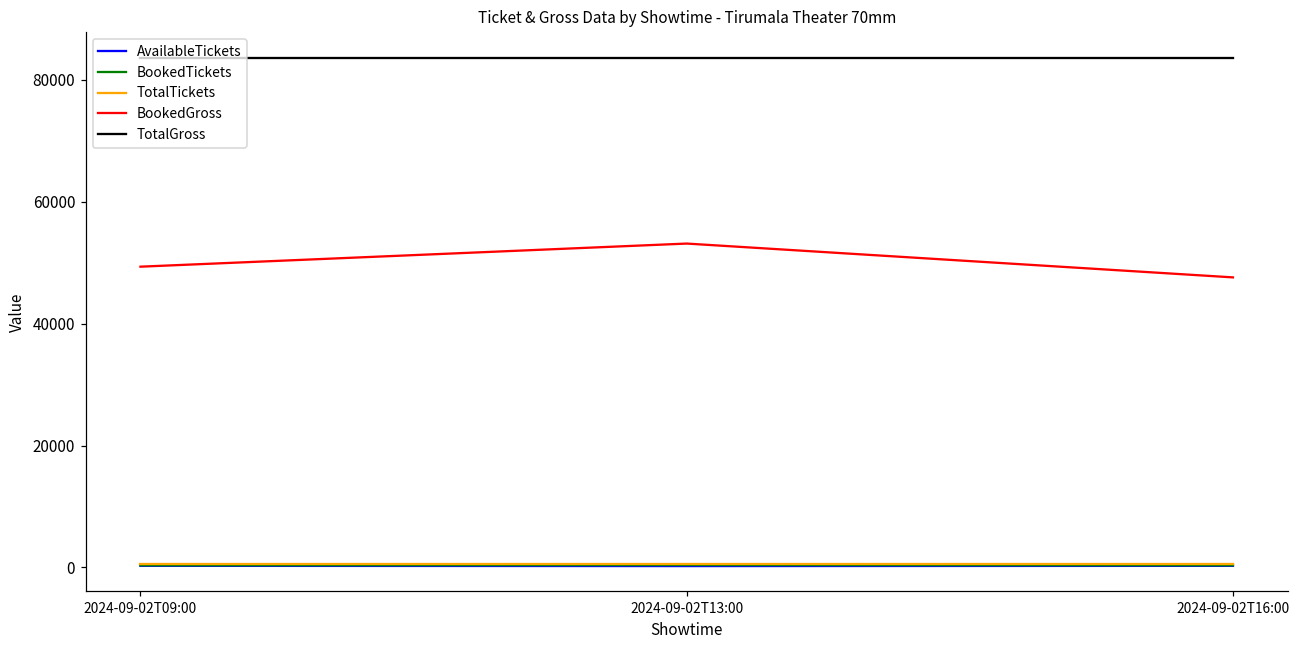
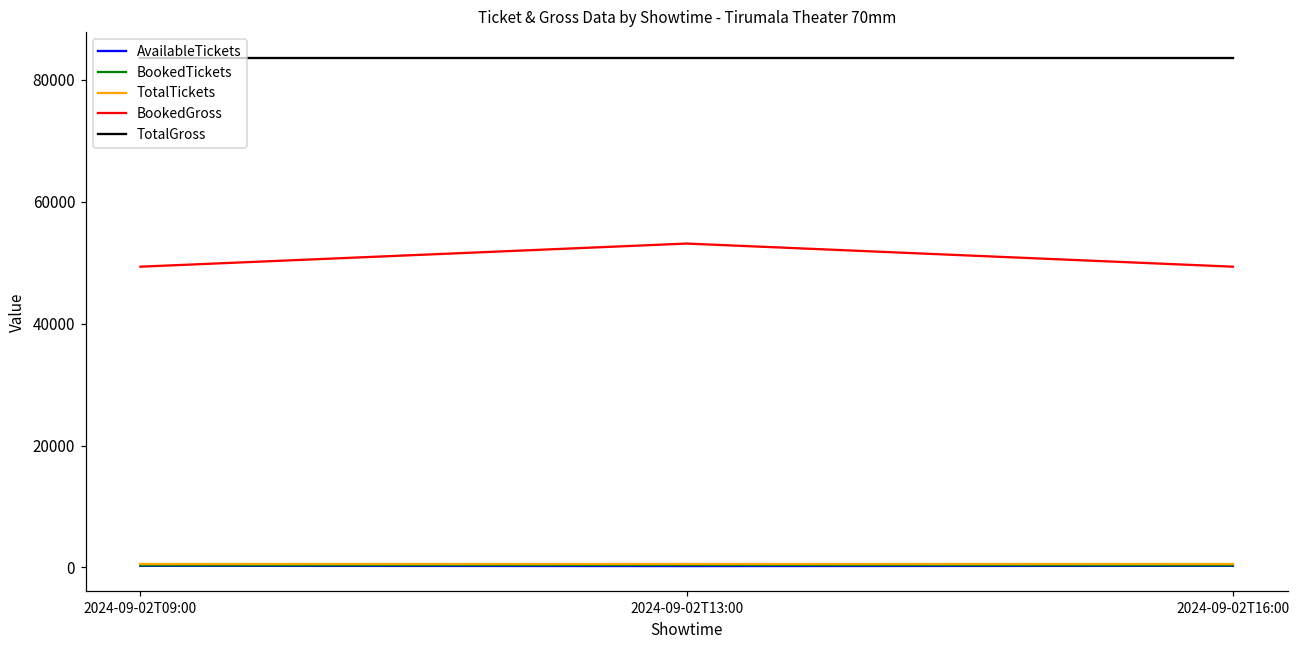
  {
    "BookedGross": {
      "2024-09-02T09:00": 49000,
      "2024-09-02T13:00": 53000,
-     "2024-09-02T16:00": 48000
+     "2024-09-02T16:00": 49000
    },
    "TotalGross": {
      "2024-09-02T13:00": 84000,
      "2024-09-02T16:00": 84000
    }
  }
